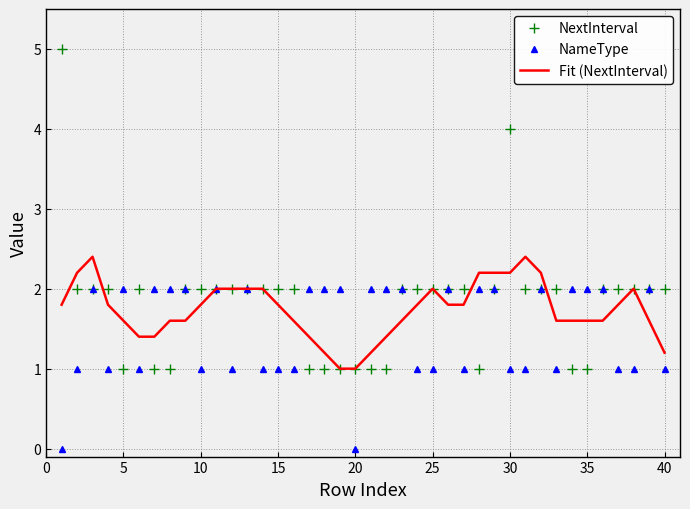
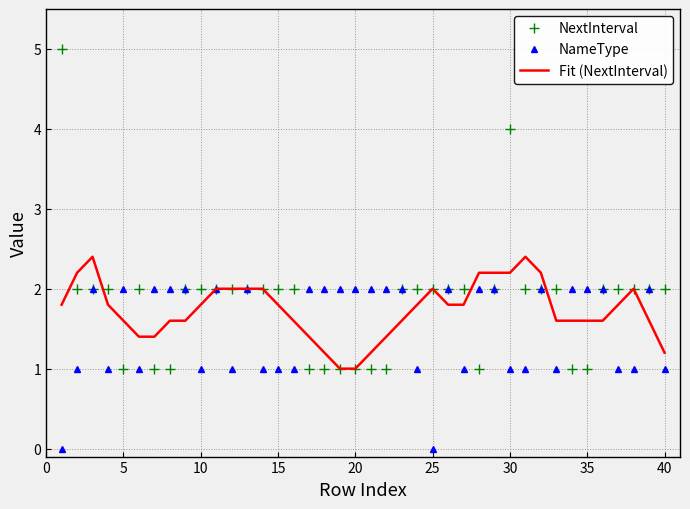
  {
    "NextInterval": {
      "5": 1,
      "10": 2,
      "15": 2,
      "30": 4,
      "35": 1,
      "40": 2
    },
    "NameType": {
      "5": 2,
      "10": 1,
      "15": 1,
-     "20": 0,
-     "25": 1,
+     "20": 2,
+     "25": 0,
      "30": 1,
      "35": 2,
      "40": 1
    },
    "Fit (NextInterval)": {
      "5": 1.6,
      "10": 1.8,
      "15": 1.8,
      "30": 2.2,
      "35": 1.6,
      "40": 1.2
    }
  }
